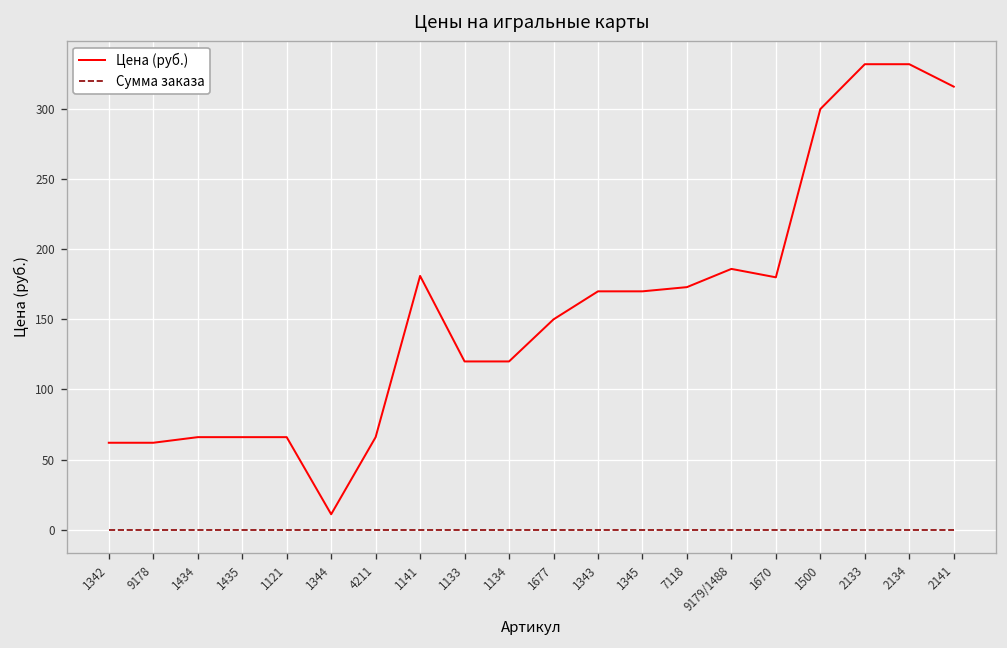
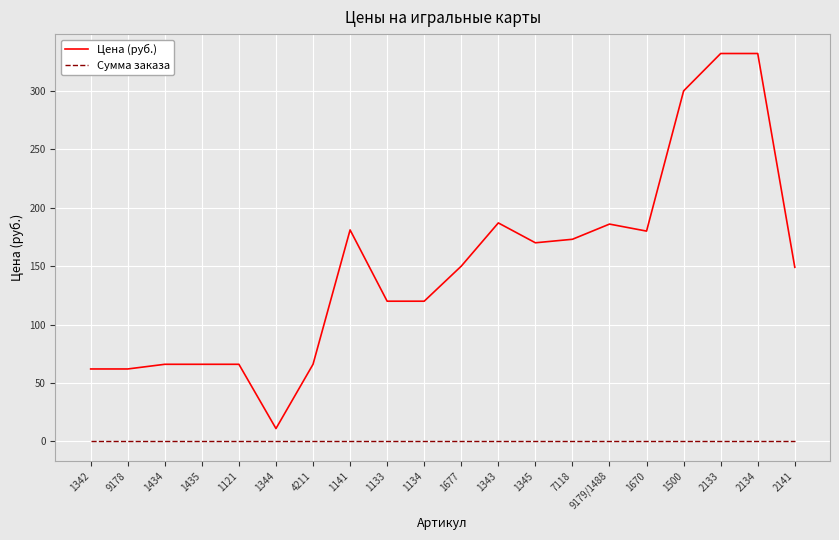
  {
    "Цена (руб.)": {
      "1342": 62,
      "9178": 62,
      "1434": 66,
      "1435": 66,
      "1121": 66,
      "1344": 11,
      "4211": 66,
      "1141": 181,
      "1133": 120,
      "1134": 120,
      "1677": 150,
-     "1343": 170,
+     "1343": 187,
      "1345": 170,
      "7118": 173,
      "9179/1488": 186,
      "1670": 180,
      "1500": 300,
      "2133": 332,
      "2134": 332,
-     "2141": 316
+     "2141": 149
    },
    "Сумма заказа": {
      "1342": 0,
      "9178": 0,
      "1434": 0,
      "1435": 0,
      "1121": 0,
      "1344": 0,
      "4211": 0,
      "1141": 0,
      "1133": 0,
      "1134": 0,
      "1677": 0,
      "1343": 0,
      "1345": 0,
      "7118": 0,
      "9179/1488": 0,
      "1670": 0,
      "1500": 0,
      "2133": 0,
      "2134": 0,
      "2141": 0
    }
  }
